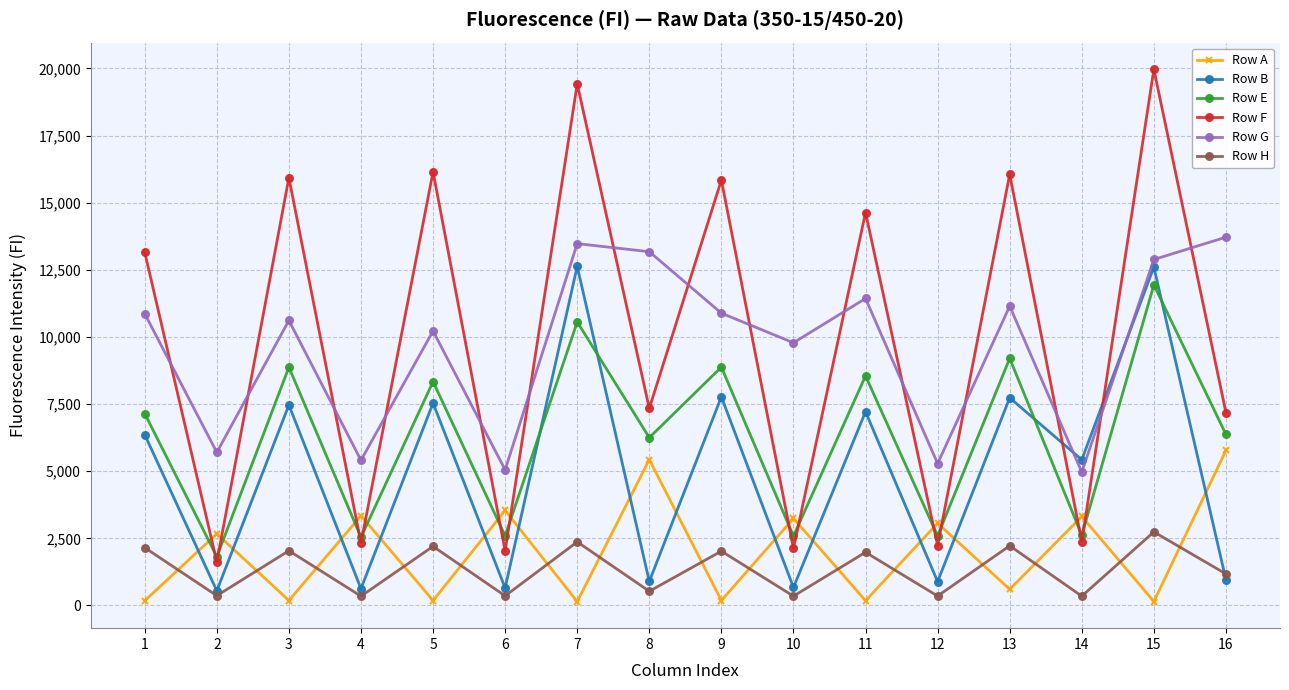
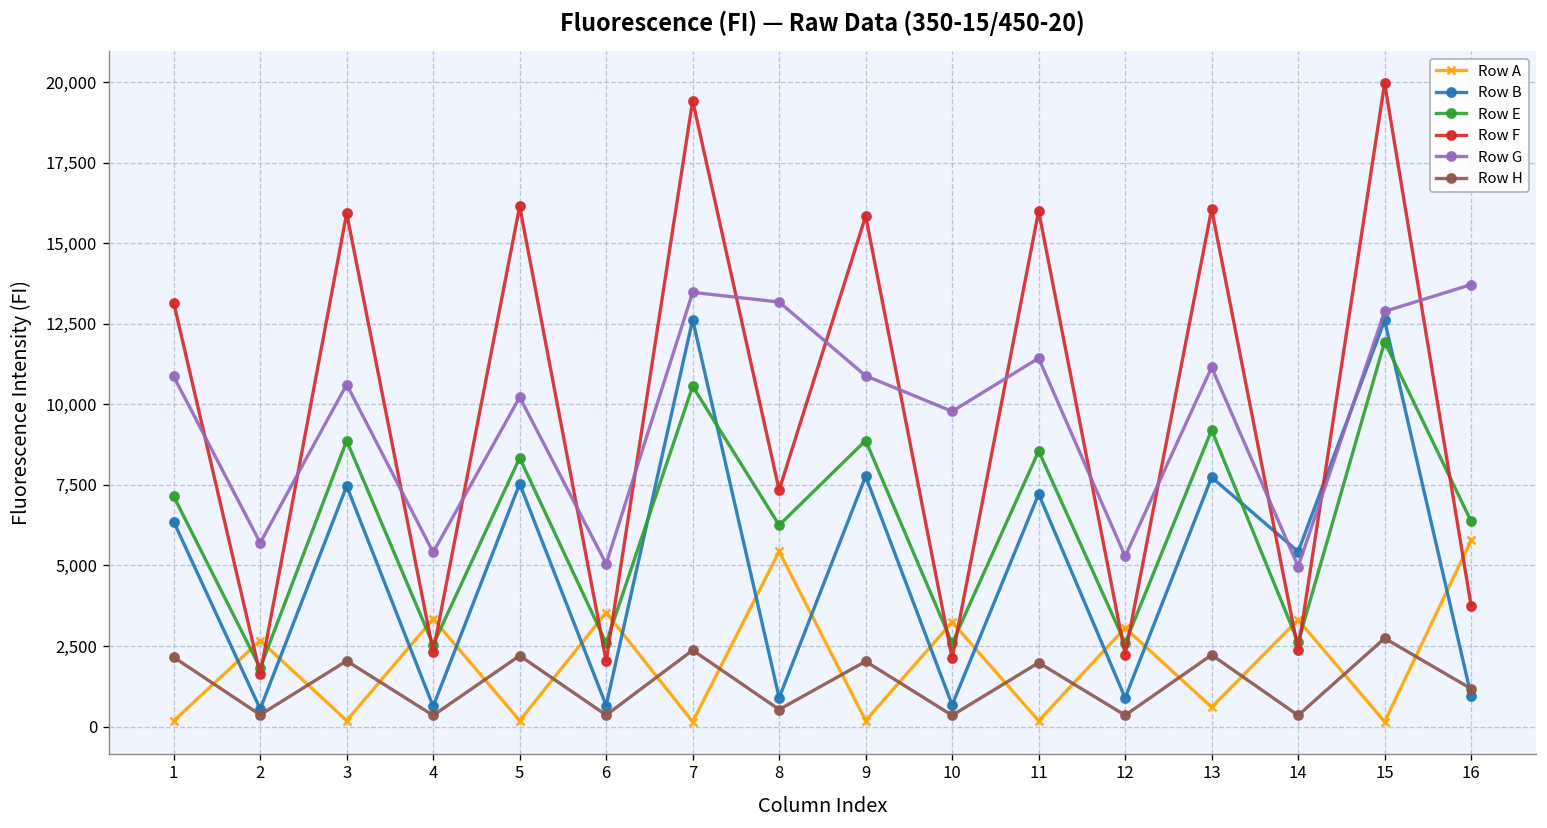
  {
    "Row A": {
      "1": "200",
      "2": "2,700",
      "3": "200",
      "4": "3,300",
      "5": "200",
      "6": "3,500",
      "7": "100",
      "8": "5,400",
      "9": "200",
      "10": "3,200",
      "11": "200",
      "12": "3,100",
      "13": "600",
      "14": "3,300",
      "15": "100",
      "16": "5,800"
    },
    "Row B": {
      "1": "6,400",
      "2": "500",
      "3": "7,500",
      "4": "600",
      "5": "7,500",
      "6": "700",
      "7": "12,600",
      "8": "900",
      "9": "7,800",
      "10": "700",
      "11": "7,200",
      "12": "900",
      "13": "7,700",
      "14": "5,400",
      "15": "12,600",
      "16": "1,000"
    },
    "Row E": {
      "1": "7,100",
      "2": "1,800",
      "3": "8,900",
      "4": "2,500",
      "5": "8,300",
      "6": "2,600",
      "7": "10,600",
      "8": "6,300",
      "9": "8,900",
      "10": "2,600",
      "11": "8,600",
      "12": "2,600",
      "13": "9,200",
      "14": "2,600",
      "15": "11,900",
      "16": "6,400"
    },
    "Row F": {
      "1": "13,200",
      "2": "1,600",
      "3": "15,900",
      "4": "2,300",
      "5": "16,200",
      "6": "2,000",
      "7": "19,400",
      "8": "7,300",
      "9": "15,800",
      "10": "2,100",
-     "11": "14,600",
+     "11": "16,000",
      "12": "2,200",
      "13": "16,100",
      "14": "2,400",
      "15": "20,000",
-     "16": "7,200"
+     "16": "3,700"
    },
    "Row G": {
      "1": "10,900",
      "2": "5,700",
      "3": "10,600",
      "4": "5,400",
      "5": "10,200",
      "6": "5,100",
      "7": "13,500",
      "8": "13,200",
      "9": "10,900",
      "10": "9,800",
      "11": "11,400",
      "12": "5,300",
      "13": "11,100",
      "14": "5,000",
      "15": "12,900",
      "16": "13,700"
    },
    "Row H": {
      "1": "2,200",
      "2": "400",
      "3": "2,000",
      "4": "300",
      "5": "2,200",
      "6": "400",
      "7": "2,400",
      "8": "500",
      "9": "2,000",
      "10": "300",
      "11": "2,000",
      "12": "400",
      "13": "2,200",
      "14": "300",
      "15": "2,700",
      "16": "1,200"
    }
  }
